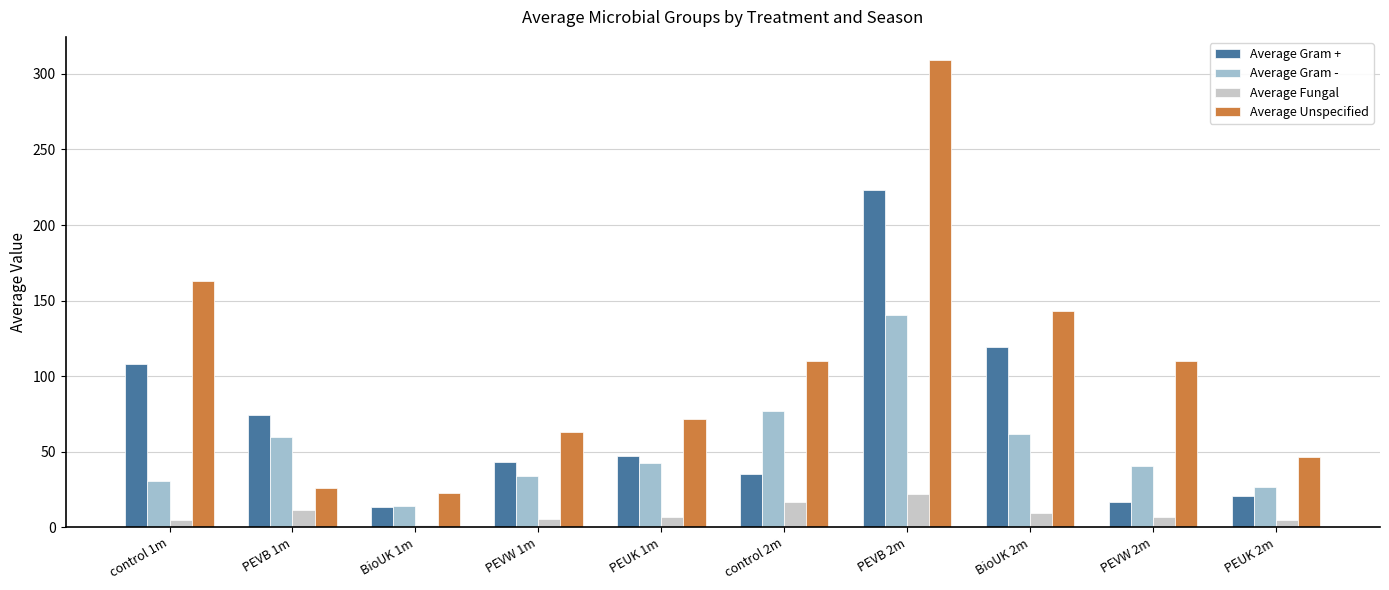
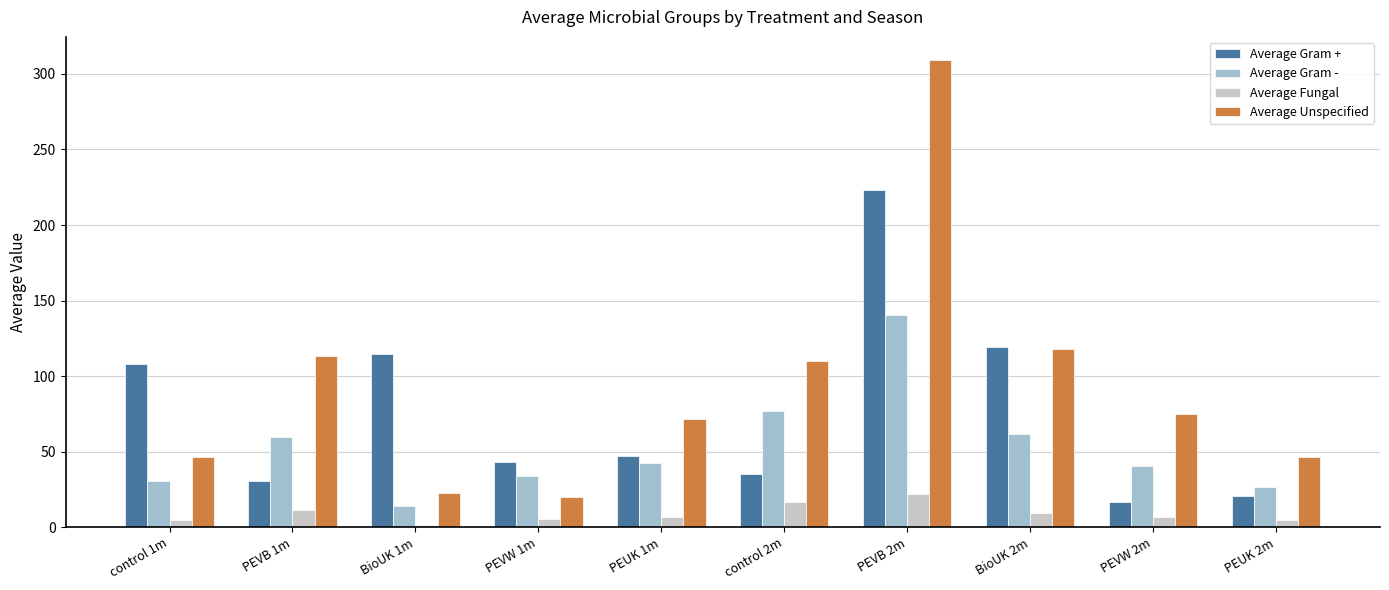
  {
    "Average Gram +": {
      "control 1m": 108,
-     "PEVB 1m": 74,
-     "BioUK 1m": 14,
+     "PEVB 1m": 31,
+     "BioUK 1m": 115,
      "PEVW 1m": 43,
      "PEUK 1m": 47,
      "control 2m": 35,
      "PEVB 2m": 223,
      "BioUK 2m": 119,
      "PEVW 2m": 17,
      "PEUK 2m": 21
    },
    "Average Unspecified": {
-     "control 1m": 163,
-     "PEVB 1m": 26,
+     "control 1m": 47,
+     "PEVB 1m": 114,
      "BioUK 1m": 23,
-     "PEVW 1m": 63,
+     "PEVW 1m": 20,
      "PEUK 1m": 71,
      "control 2m": 110,
      "PEVB 2m": 309,
-     "BioUK 2m": 143,
-     "PEVW 2m": 110,
+     "BioUK 2m": 118,
+     "PEVW 2m": 75,
      "PEUK 2m": 47
    }
  }
